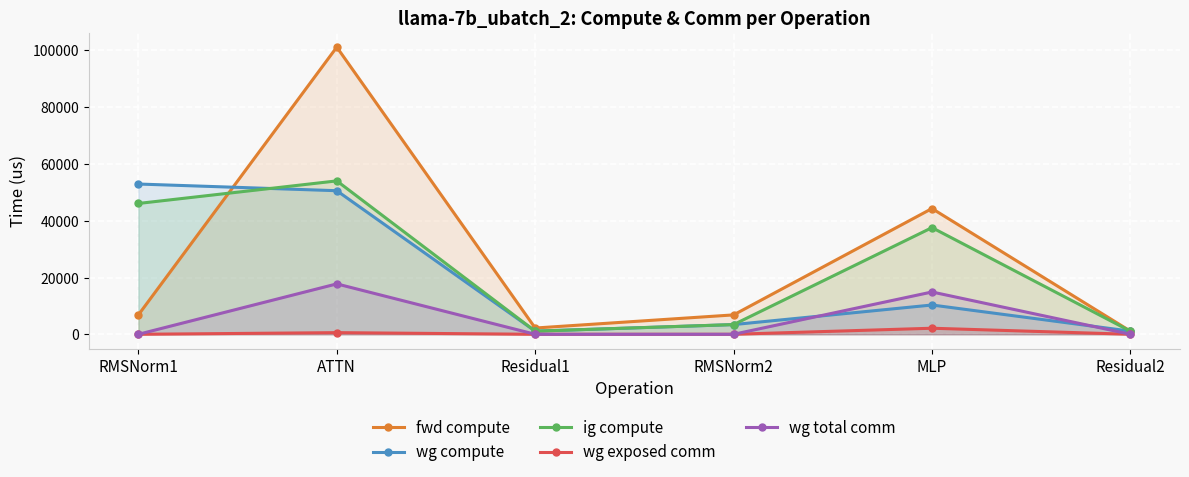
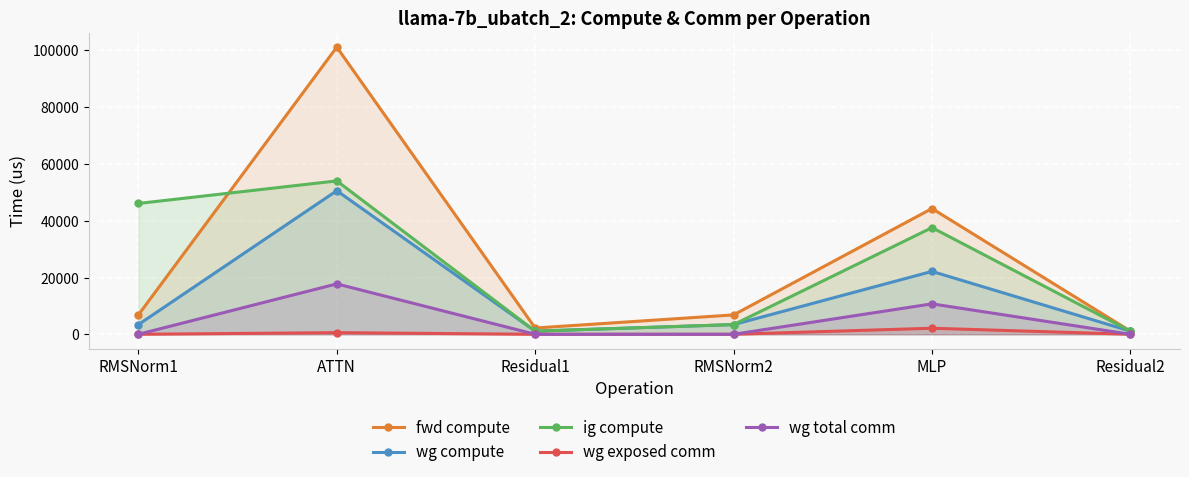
  {
    "wg compute": {
-     "RMSNorm1": 53000,
+     "RMSNorm1": 3000,
      "ATTN": 51000,
-     "MLP": 10000
+     "MLP": 22000
    },
    "ig compute": {
      "RMSNorm1": 46000,
      "ATTN": 54000,
      "MLP": 38000
    },
    "wg total comm": {
      "ATTN": 18000,
-     "MLP": 15000
+     "MLP": 11000
    }
  }
